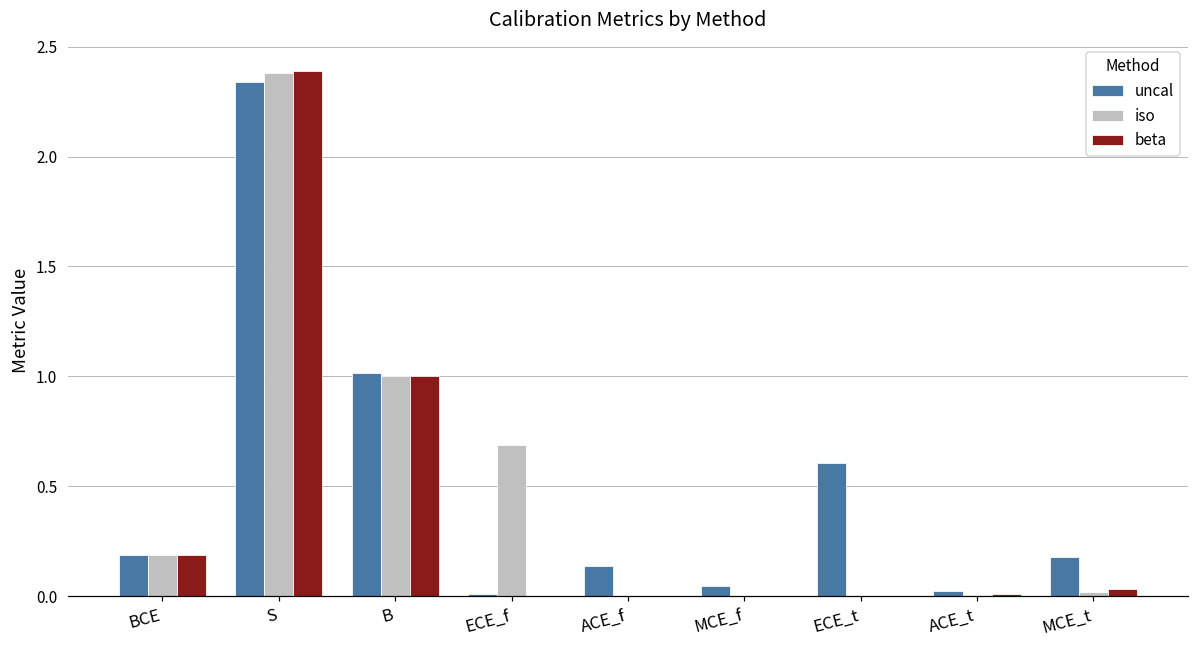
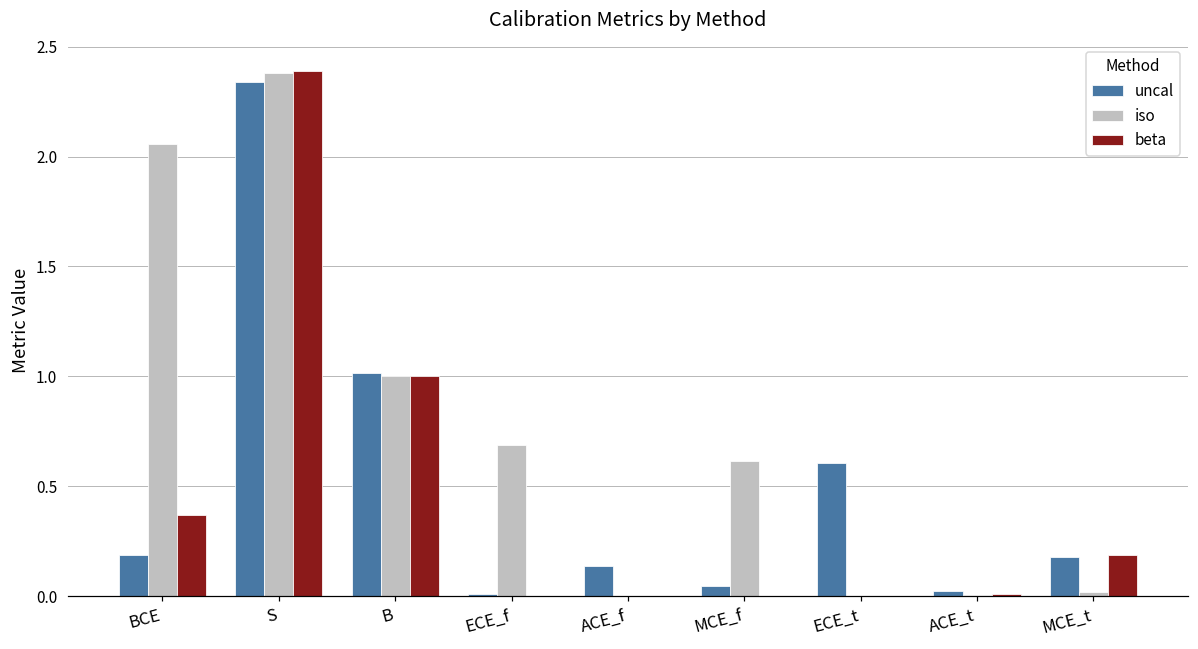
  {
    "uncal": {
      "BCE": 0.19,
      "S": 2.34,
      "B": 1.02,
      "ACE_f": 0.14,
      "MCE_f": 0.05,
      "ECE_t": 0.61,
      "ACE_t": 0.02,
      "MCE_t": 0.18
    },
    "iso": {
-     "BCE": 0.19,
+     "BCE": 2.05,
      "S": 2.38,
      "B": 1.00,
      "ECE_f": 0.69,
-     "MCE_f": 0.00,
+     "MCE_f": 0.62,
      "MCE_t": 0.02
    },
    "beta": {
-     "BCE": 0.19,
+     "BCE": 0.37,
      "S": 2.39,
      "B": 1.00,
-     "MCE_t": 0.03
+     "MCE_t": 0.19
    }
  }
